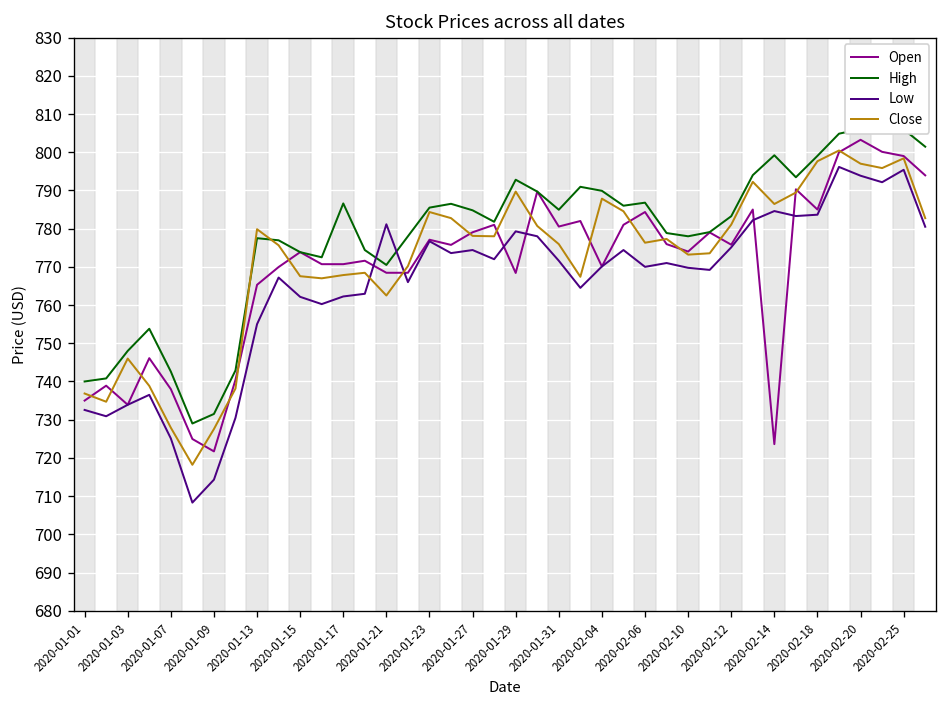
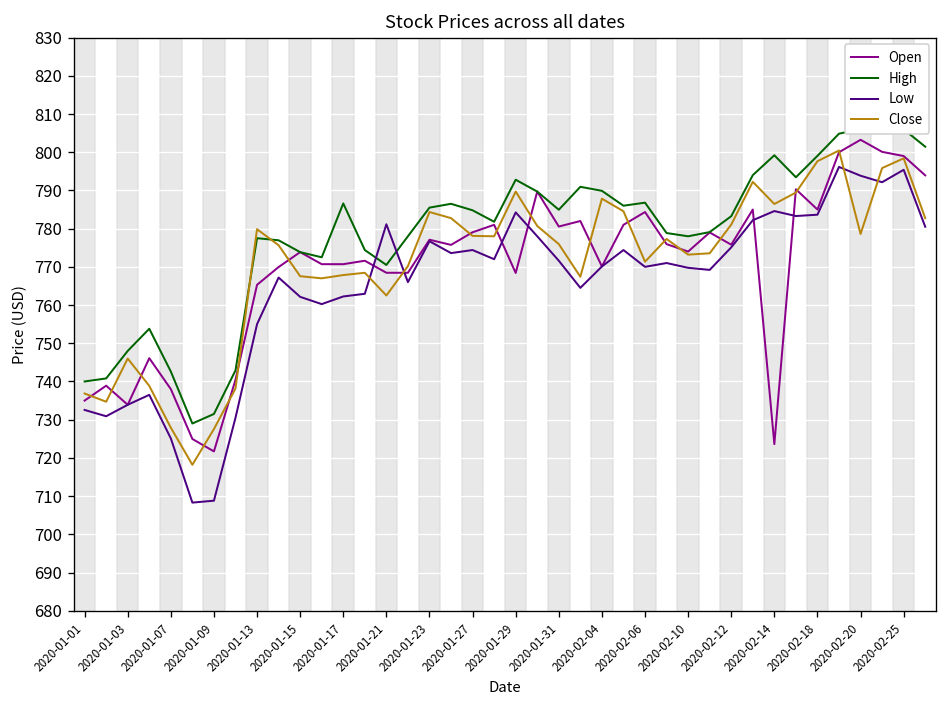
  {
    "Open": {
      "2020-01-01": 735,
      "2020-01-07": 738,
      "2020-01-09": 722,
      "2020-01-13": 765,
      "2020-01-17": 771,
      "2020-01-21": 768,
      "2020-01-27": 779,
      "2020-01-29": 768,
      "2020-01-31": 781,
      "2020-02-06": 784,
      "2020-02-10": 774,
      "2020-02-14": 724,
      "2020-02-18": 785,
      "2020-02-20": 803
    },
    "High": {
      "2020-01-01": 740,
      "2020-01-03": 748,
      "2020-01-07": 743,
      "2020-01-09": 732,
      "2020-01-13": 778,
      "2020-01-17": 787,
      "2020-01-21": 771,
      "2020-01-23": 786,
      "2020-01-27": 785,
      "2020-01-29": 793,
      "2020-01-31": 785,
      "2020-02-04": 790,
      "2020-02-06": 787,
      "2020-02-10": 778,
      "2020-02-12": 783,
      "2020-02-14": 799,
      "2020-02-18": 799,
      "2020-02-20": 806,
      "2020-02-25": 806
    },
    "Low": {
      "2020-01-01": 733,
      "2020-01-07": 725,
-     "2020-01-09": 714,
+     "2020-01-09": 709,
      "2020-01-13": 755,
      "2020-01-15": 762,
      "2020-01-17": 762,
      "2020-01-21": 781,
      "2020-01-27": 774,
-     "2020-01-29": 779,
+     "2020-01-29": 784,
      "2020-01-31": 772,
      "2020-02-06": 770,
      "2020-02-10": 770,
      "2020-02-14": 785,
      "2020-02-18": 784,
      "2020-02-20": 794,
      "2020-02-25": 795
    },
    "Close": {
      "2020-01-01": 737,
      "2020-01-03": 746,
      "2020-01-07": 728,
      "2020-01-09": 728,
      "2020-01-13": 780,
      "2020-01-15": 768,
      "2020-01-17": 768,
      "2020-01-21": 763,
      "2020-01-23": 784,
      "2020-01-27": 778,
      "2020-01-29": 790,
      "2020-01-31": 776,
      "2020-02-04": 788,
-     "2020-02-06": 776,
+     "2020-02-06": 771,
      "2020-02-10": 773,
      "2020-02-12": 781,
      "2020-02-14": 786,
      "2020-02-18": 798,
-     "2020-02-20": 797
+     "2020-02-20": 779
    }
  }
